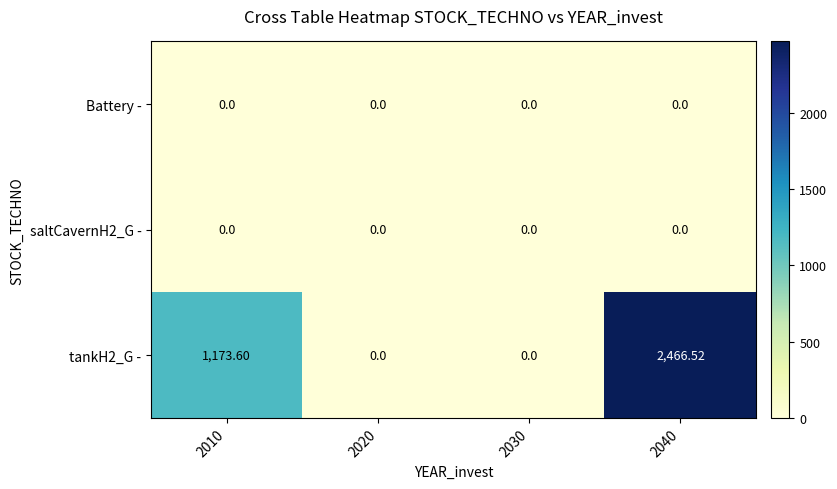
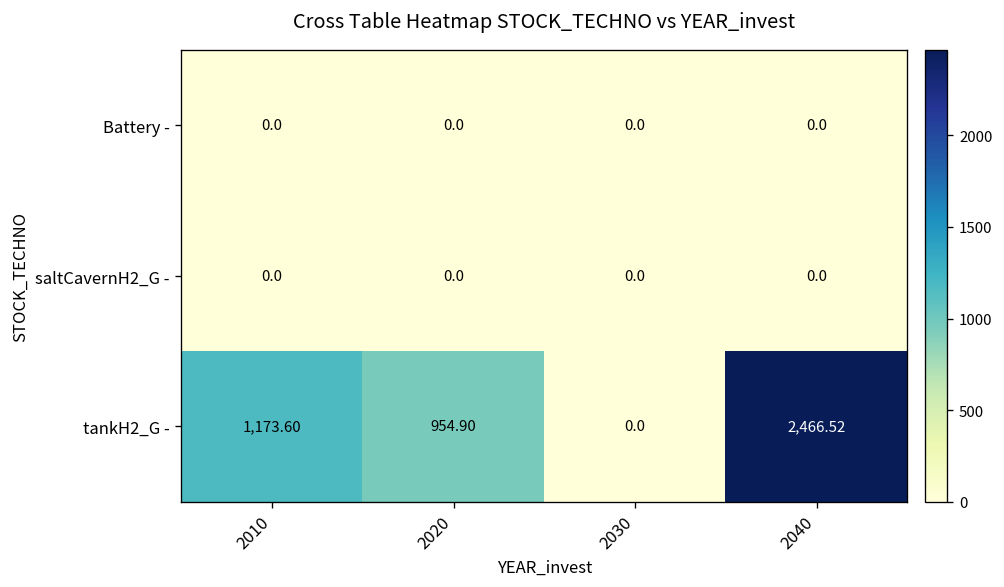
  {
    "Battery -": {
      "2010": "0.0",
      "2020": "0.0",
      "2030": "0.0",
      "2040": "0.0"
    },
    "saltCavernH2_G -": {
      "2010": "0.0",
      "2020": "0.0",
      "2030": "0.0",
      "2040": "0.0"
    },
    "tankH2_G -": {
      "2010": "1,173.60",
-     "2020": "0.0",
+     "2020": "954.90",
      "2030": "0.0",
      "2040": "2,466.52"
    }
  }
